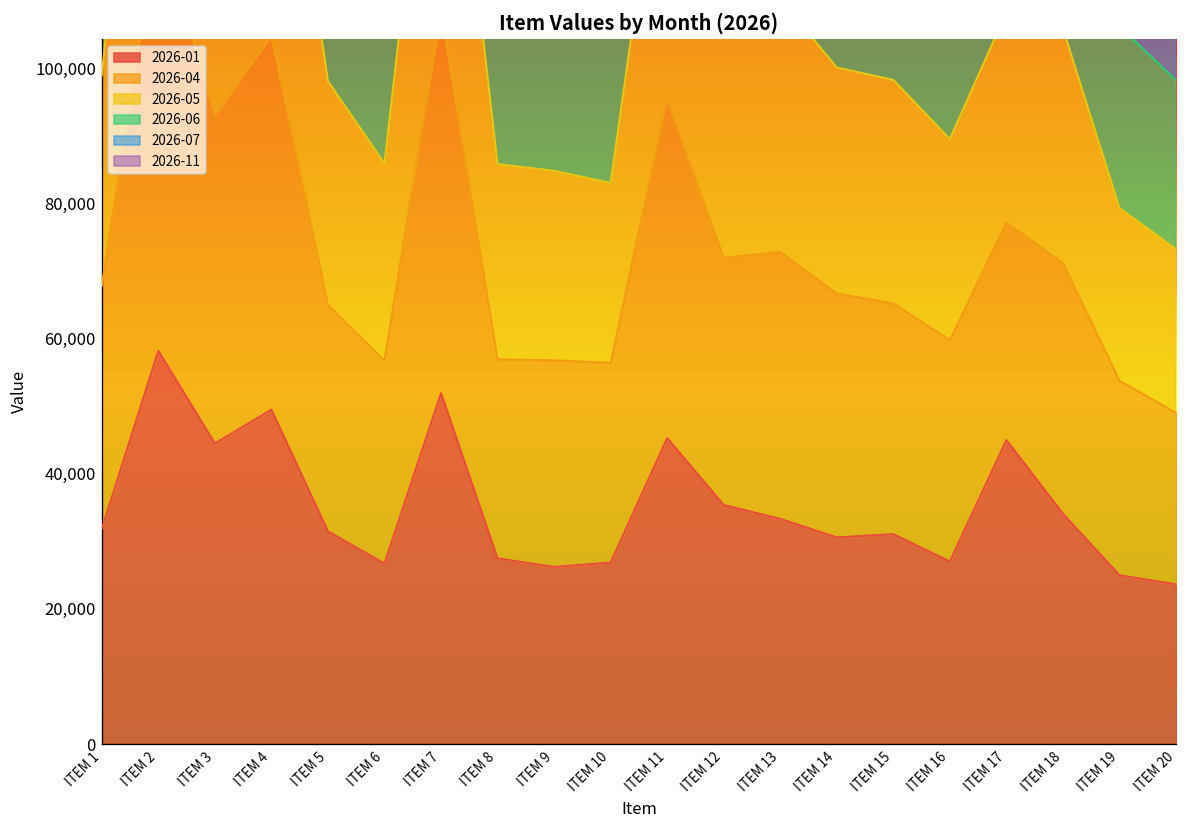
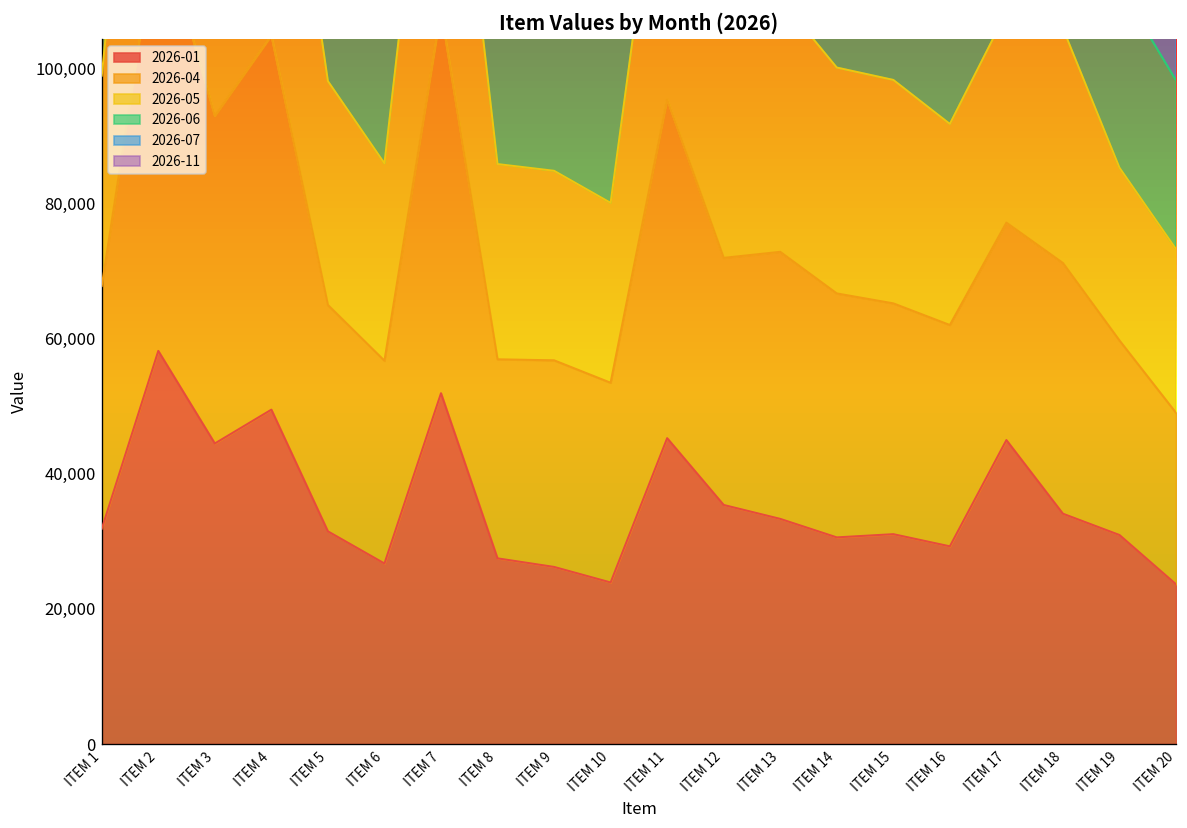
  {
    "2026-01": {
      "ITEM 1": "32,000",
      "ITEM 2": "58,000",
      "ITEM 3": "44,000",
      "ITEM 4": "49,000",
      "ITEM 5": "31,000",
      "ITEM 6": "27,000",
      "ITEM 7": "52,000",
      "ITEM 8": "27,000",
      "ITEM 9": "26,000",
-     "ITEM 10": "27,000",
+     "ITEM 10": "24,000",
      "ITEM 11": "45,000",
      "ITEM 12": "35,000",
      "ITEM 13": "33,000",
      "ITEM 14": "31,000",
      "ITEM 15": "31,000",
-     "ITEM 16": "27,000",
+     "ITEM 16": "29,000",
      "ITEM 17": "45,000",
      "ITEM 18": "34,000",
-     "ITEM 19": "25,000",
+     "ITEM 19": "31,000",
      "ITEM 20": "24,000"
    },
    "2026-06": {
      "ITEM 20": "25,000"
    }
  }
